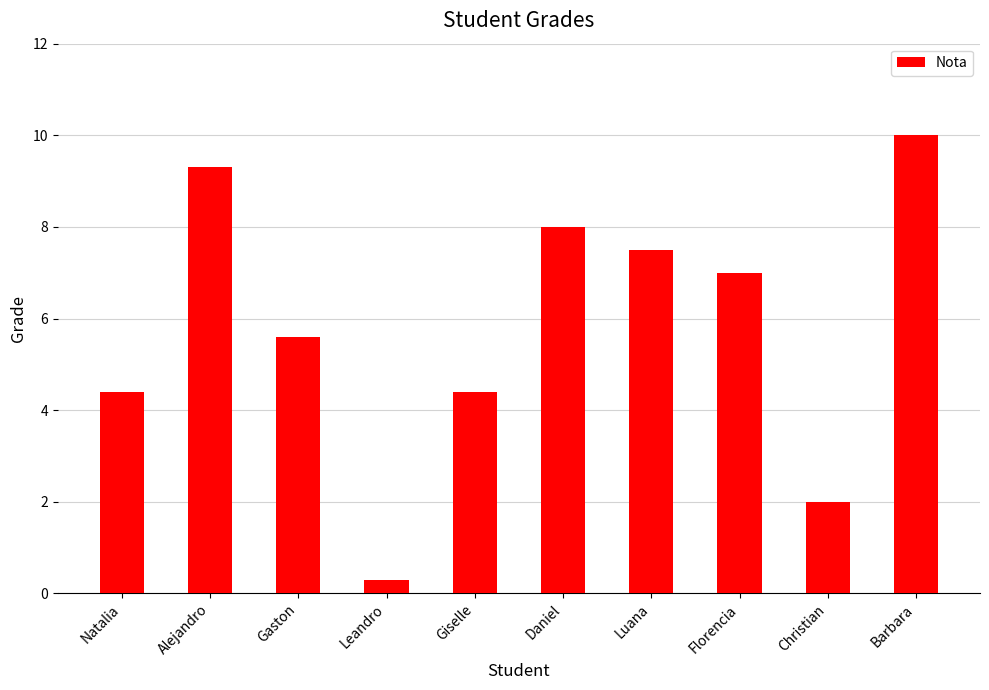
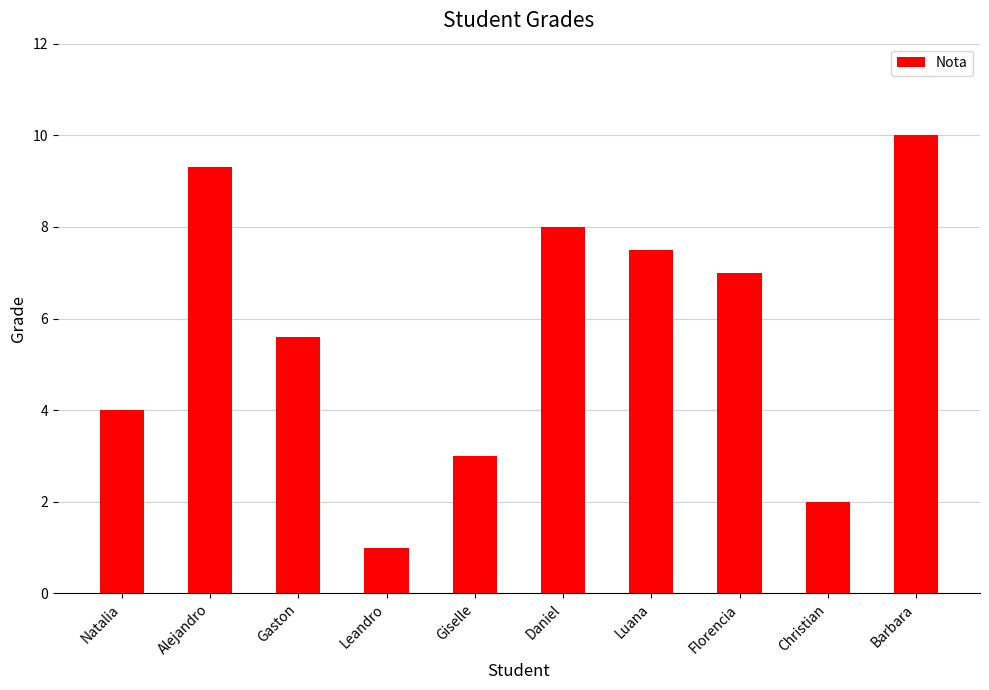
  {
-   "Natalia": 4.4,
+   "Natalia": 4.0,
    "Alejandro": 9.3,
    "Gaston": 5.6,
-   "Leandro": 0.3,
-   "Giselle": 4.4,
+   "Leandro": 1.0,
+   "Giselle": 3.0,
    "Daniel": 8.0,
    "Luana": 7.5,
    "Florencia": 7.0,
    "Christian": 2.0,
    "Barbara": 10.0
  }
